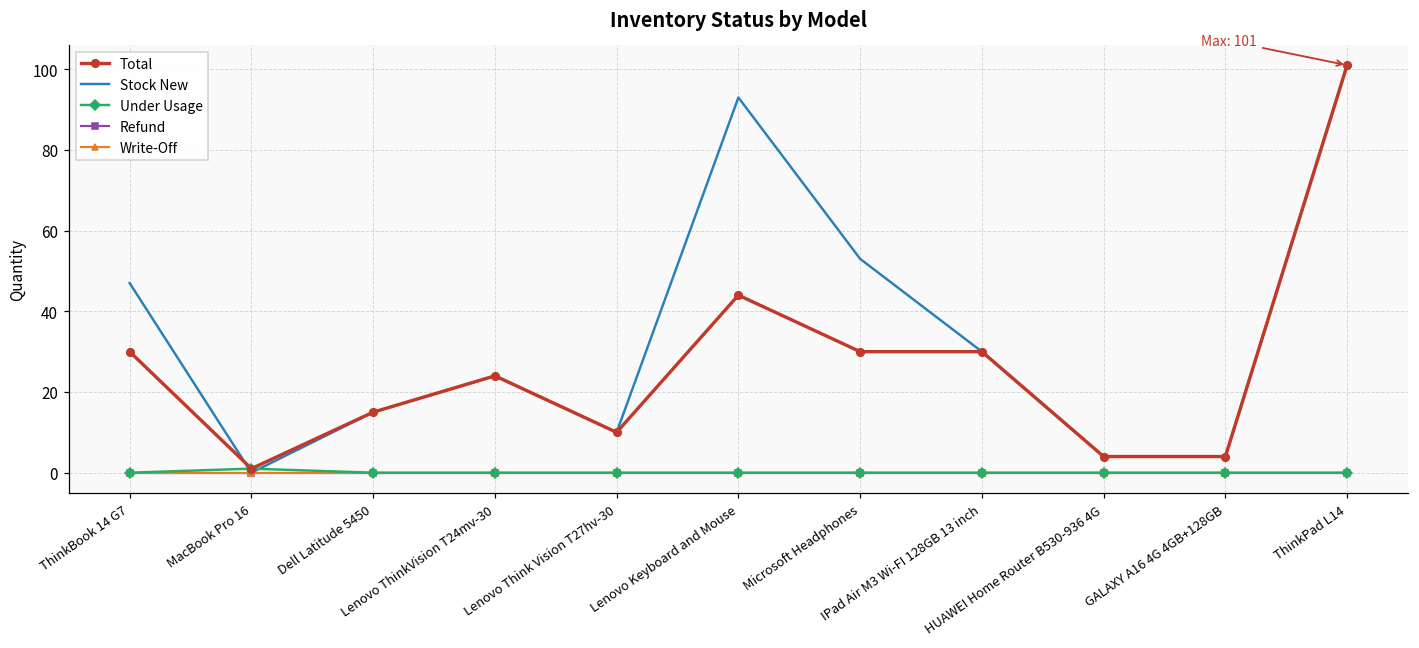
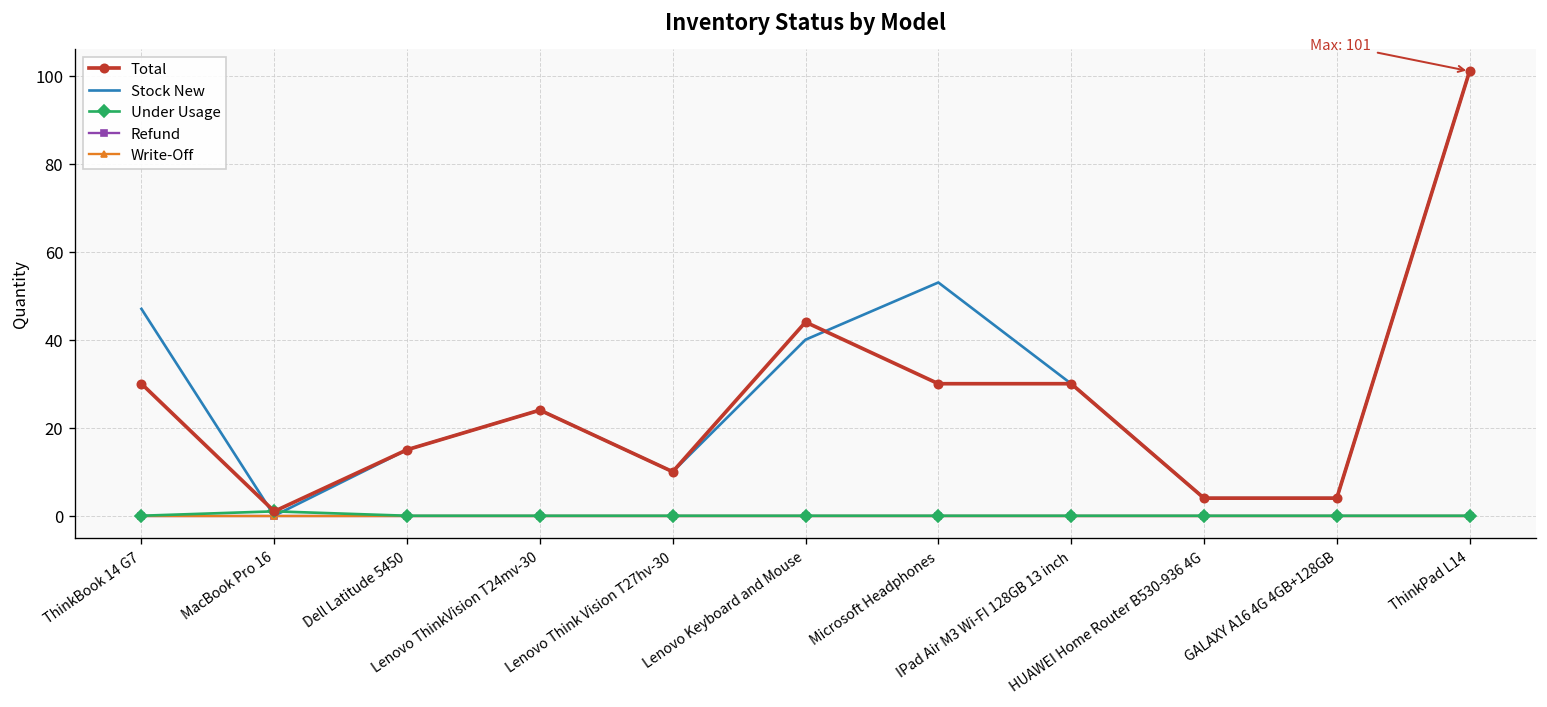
  {
    "Total": {
      "ThinkBook 14 G7": 30,
      "Lenovo Keyboard and Mouse": 44,
      "Microsoft Headphones": 30
    },
    "Stock New": {
      "ThinkBook 14 G7": 47,
-     "Lenovo Keyboard and Mouse": 93,
+     "Lenovo Keyboard and Mouse": 40,
      "Microsoft Headphones": 53
    }
  }
